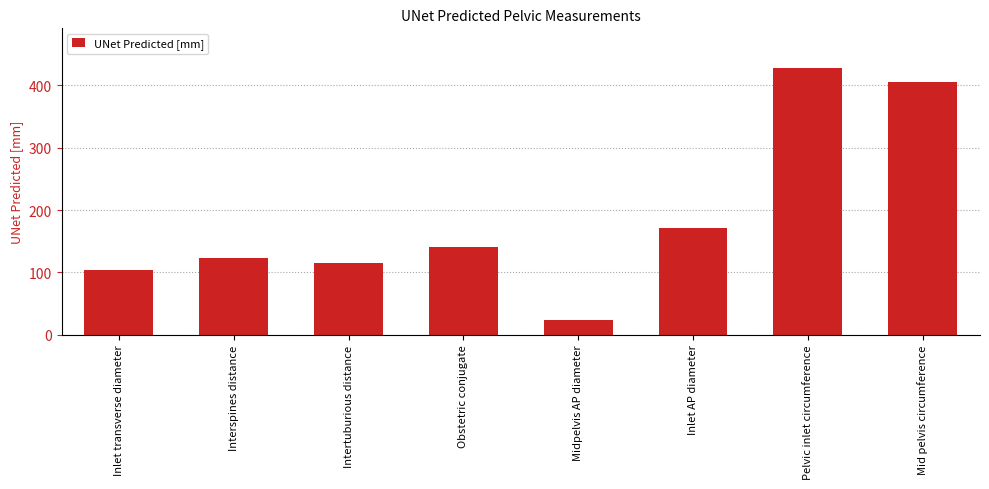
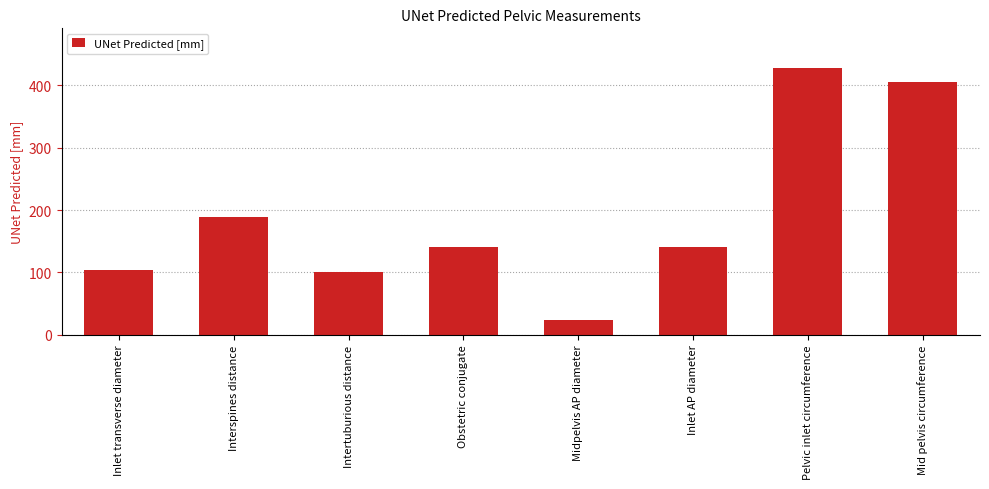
  {
    "Inlet transverse diameter": 100,
-   "Interspines distance": 120,
-   "Intertuburious distance": 110,
+   "Interspines distance": 190,
+   "Intertuburious distance": 100,
    "Obstetric conjugate": 140,
    "Midpelvis AP diameter": 20,
-   "Inlet AP diameter": 170,
+   "Inlet AP diameter": 140,
    "Pelvic inlet circumference": 430,
    "Mid pelvis circumference": 410
  }
